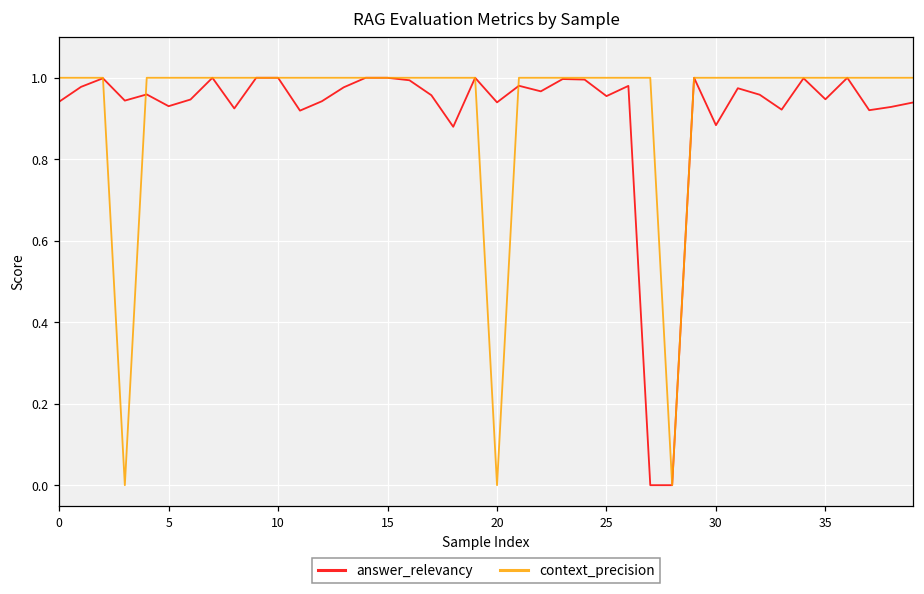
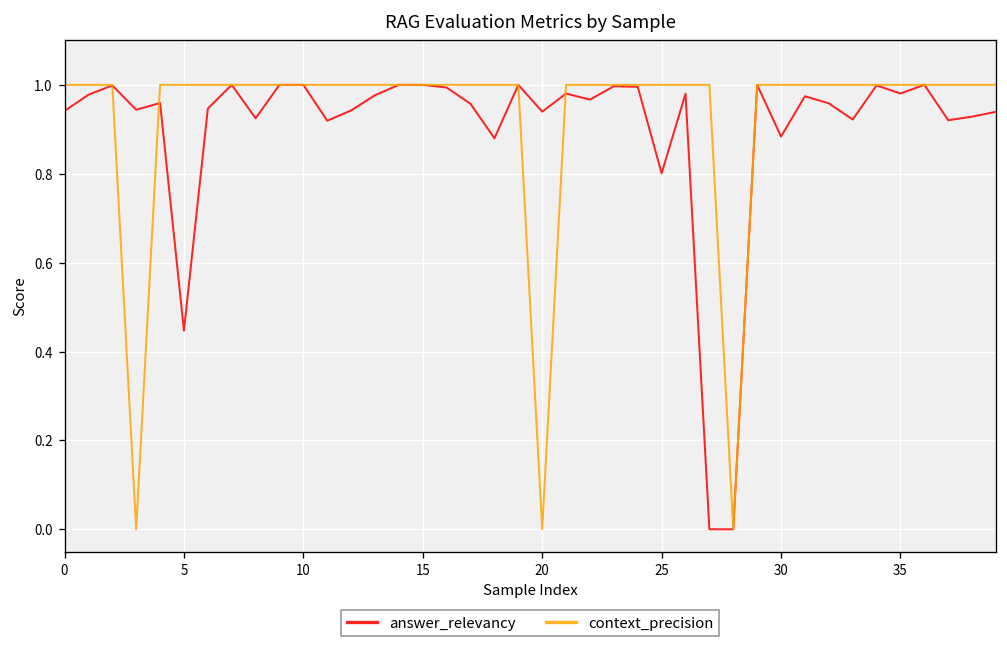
  {
    "answer_relevancy": {
      "0": 0.94,
-     "5": 0.93,
+     "5": 0.45,
      "20": 0.94,
-     "25": 0.96,
+     "25": 0.80,
      "30": 0.88,
-     "35": 0.95
+     "35": 0.98
    },
    "context_precision": {
      "0": 1.00,
      "5": 1.00,
      "20": 0.00,
      "25": 1.00,
      "30": 1.00,
      "35": 1.00
    }
  }
